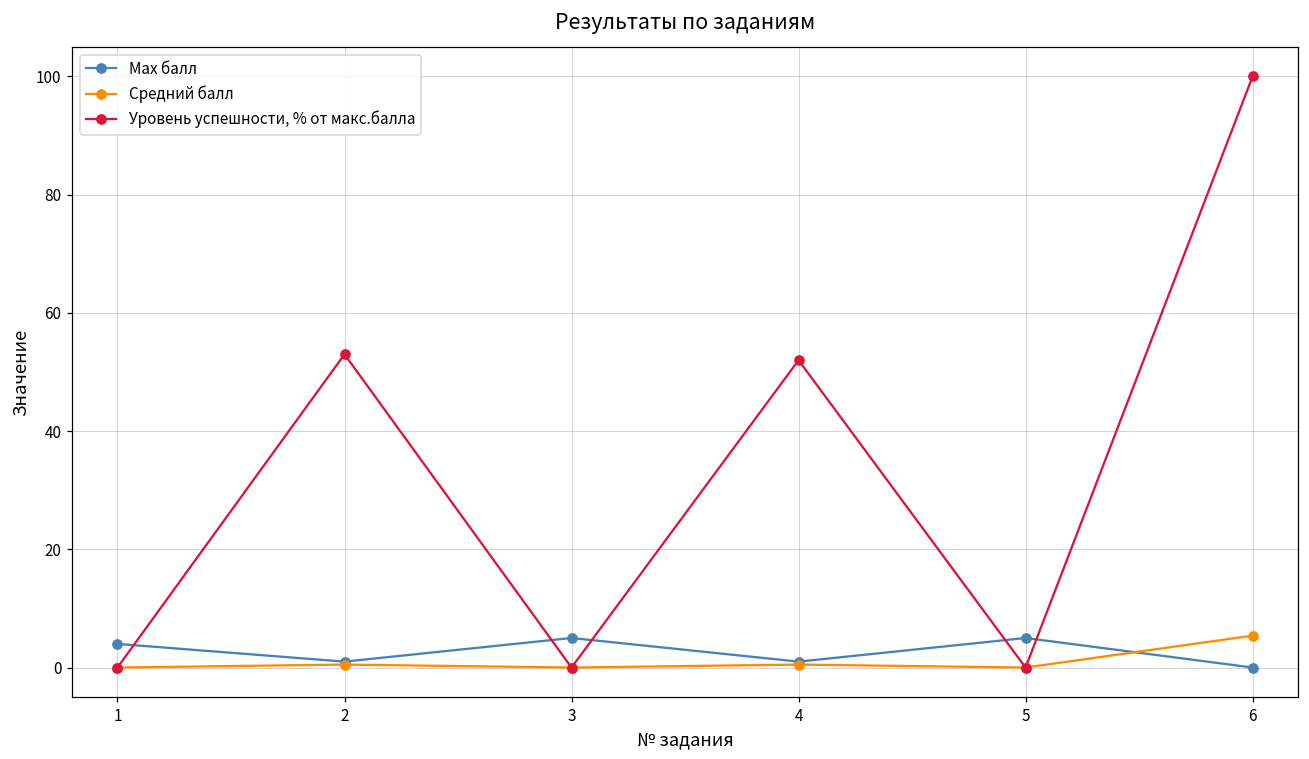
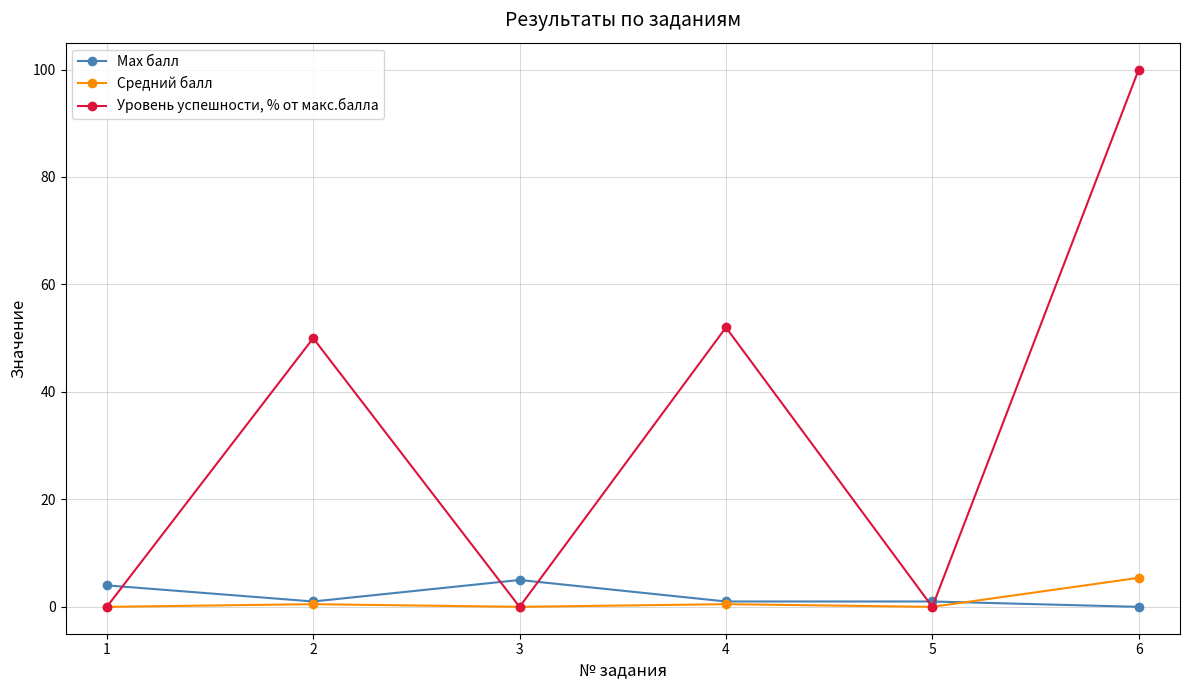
  {
    "Max балл": {
      "1": 4,
      "2": 1,
      "3": 5,
      "4": 1,
-     "5": 5,
+     "5": 1,
      "6": 0
    },
    "Средний балл": {
      "2": 1,
      "4": 1,
      "6": 5
    },
    "Уровень успешности, % от макс.балла": {
-     "2": 53,
+     "2": 50,
      "4": 52,
      "6": 100
    }
  }
